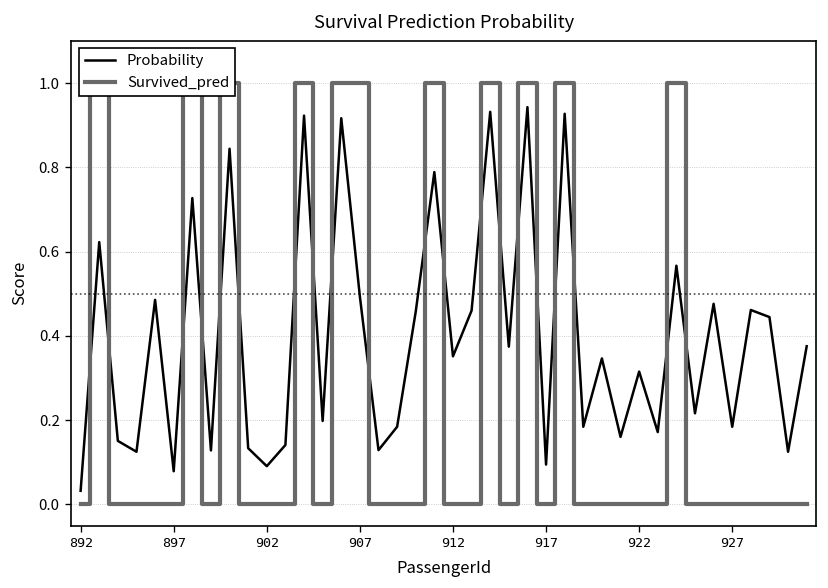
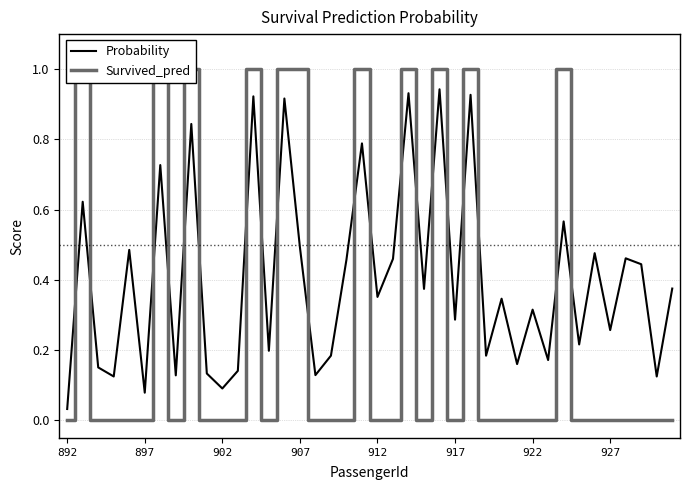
  {
    "Probability": {
      "892": 0.03,
      "897": 0.08,
      "902": 0.09,
      "907": 0.49,
      "912": 0.35,
-     "917": 0.09,
+     "917": 0.29,
      "922": 0.32,
-     "927": 0.18
+     "927": 0.26
    },
    "Survived_pred": {
      "892": 0.00,
      "897": 0.00,
      "902": 0.00,
      "907": 1.00,
      "912": 0.00,
      "917": 0.00,
      "922": 0.00,
      "927": 0.00
    }
  }
